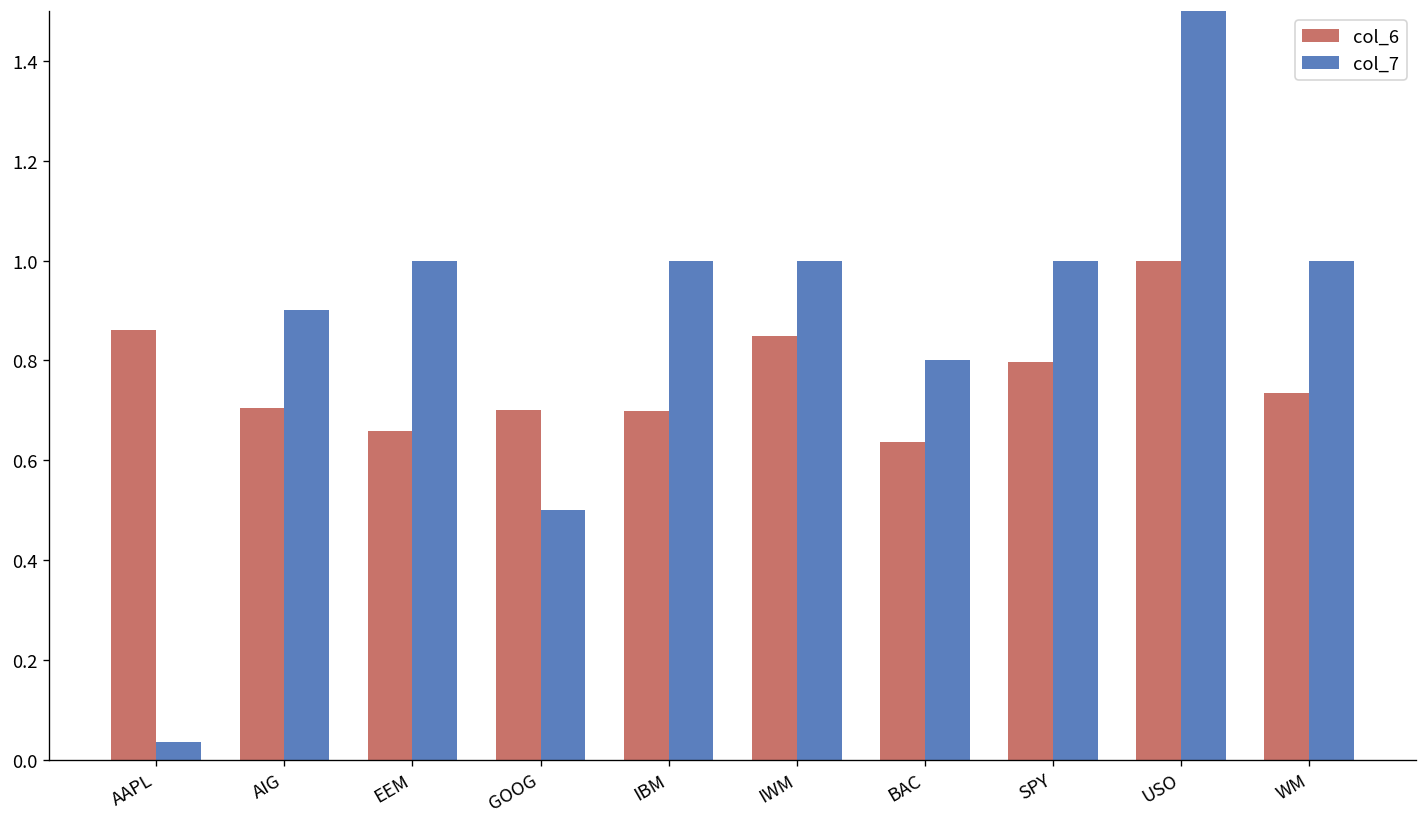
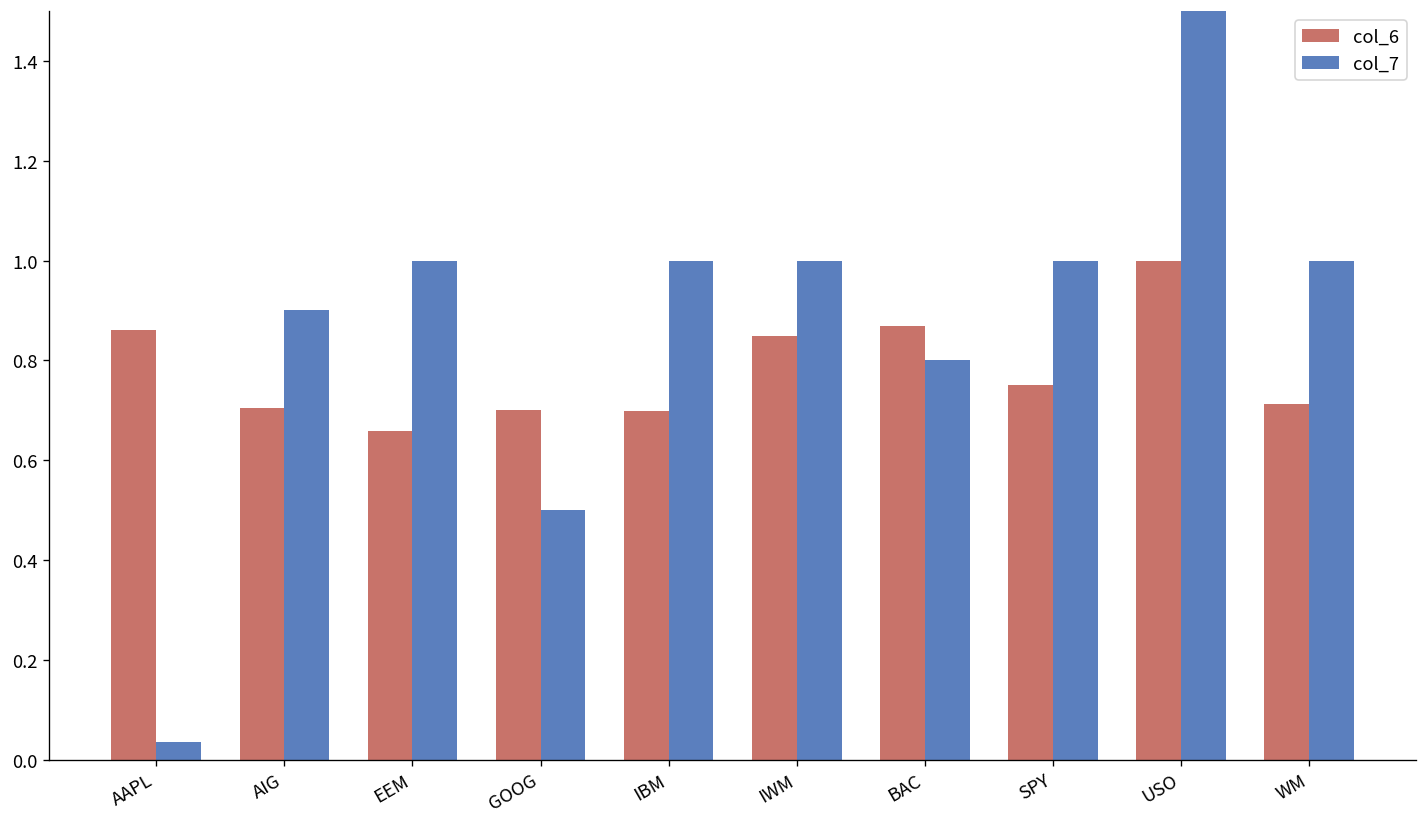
  {
    "col_6": {
      "AAPL": 0.86,
      "AIG": 0.70,
      "EEM": 0.66,
      "GOOG": 0.70,
      "IBM": 0.70,
      "IWM": 0.85,
-     "BAC": 0.64,
-     "SPY": 0.80,
+     "BAC": 0.87,
+     "SPY": 0.75,
      "USO": 1.00,
-     "WM": 0.73
+     "WM": 0.71
    },
    "col_7": {
      "AAPL": 0.04,
      "AIG": 0.90,
      "EEM": 1.00,
      "GOOG": 0.50,
      "IBM": 1.00,
      "IWM": 1.00,
      "BAC": 0.80,
      "SPY": 1.00,
      "WM": 1.00
    }
  }
